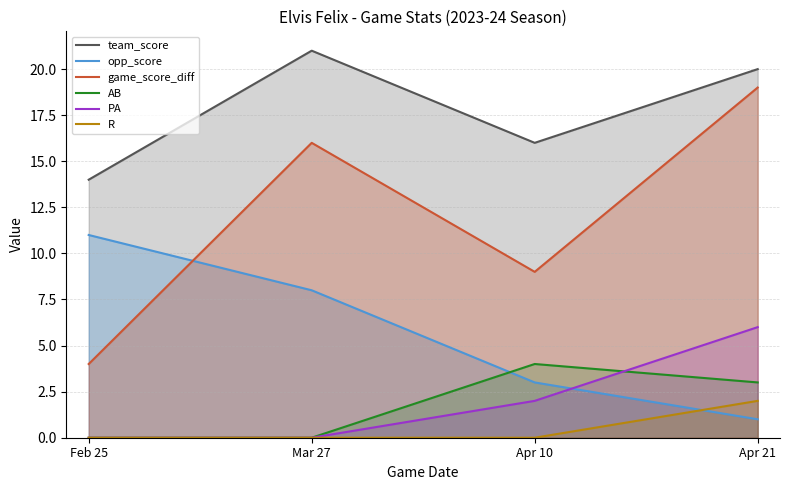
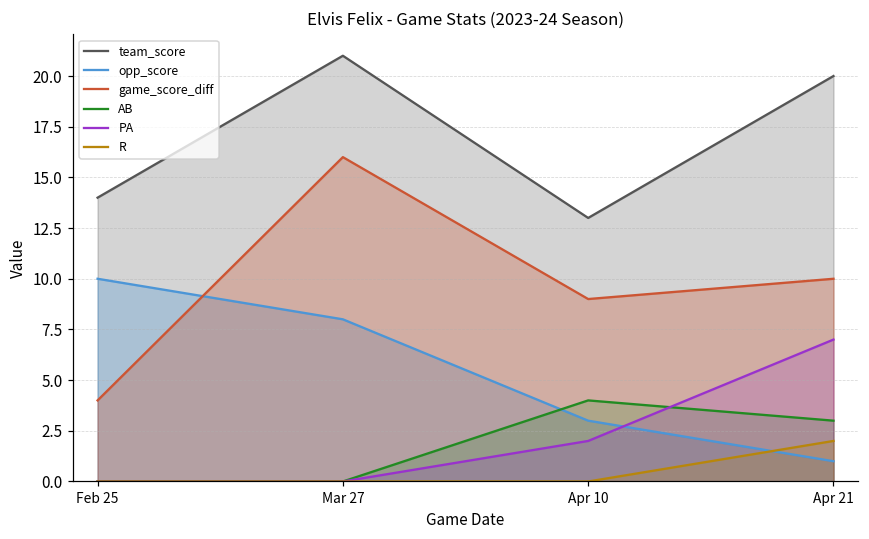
  {
    "team_score": {
      "Feb 25": 14,
      "Mar 27": 21,
-     "Apr 10": 16,
+     "Apr 10": 13,
      "Apr 21": 20
    },
    "opp_score": {
-     "Feb 25": 11,
+     "Feb 25": 10,
      "Mar 27": 8,
      "Apr 10": 3,
      "Apr 21": 1
    },
    "game_score_diff": {
      "Feb 25": 4,
      "Mar 27": 16,
      "Apr 10": 9,
-     "Apr 21": 19
+     "Apr 21": 10
    },
    "AB": {
      "Apr 10": 4,
      "Apr 21": 3
    },
    "PA": {
      "Apr 10": 2,
-     "Apr 21": 6
+     "Apr 21": 7
    },
    "R": {
      "Apr 10": 0,
      "Apr 21": 2
    }
  }
